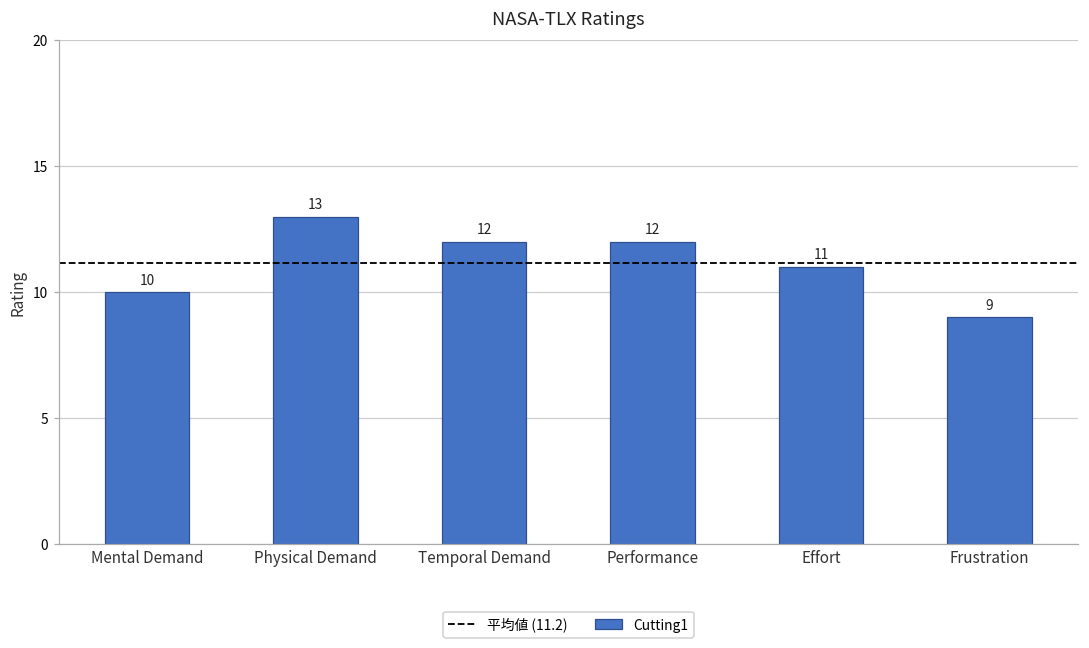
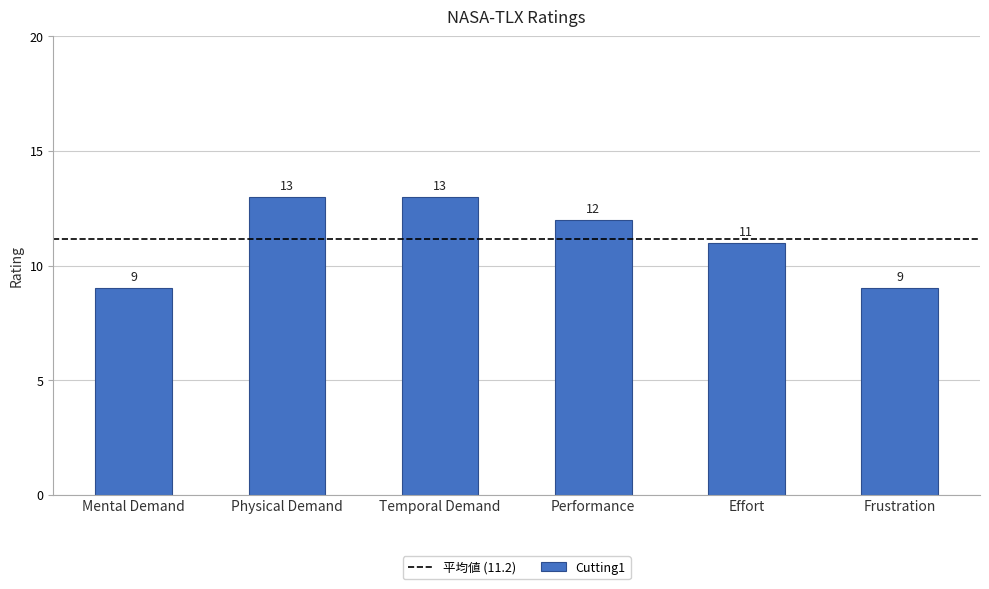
  {
-   "Mental Demand": 10,
+   "Mental Demand": 9,
    "Physical Demand": 13,
-   "Temporal Demand": 12,
+   "Temporal Demand": 13,
    "Performance": 12,
    "Effort": 11,
    "Frustration": 9
  }
